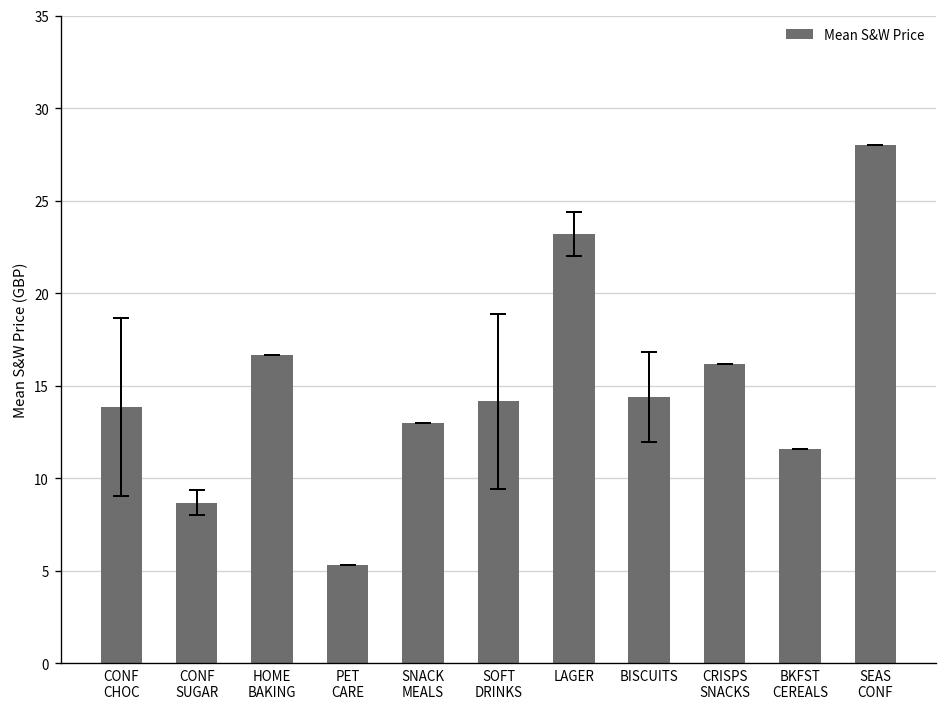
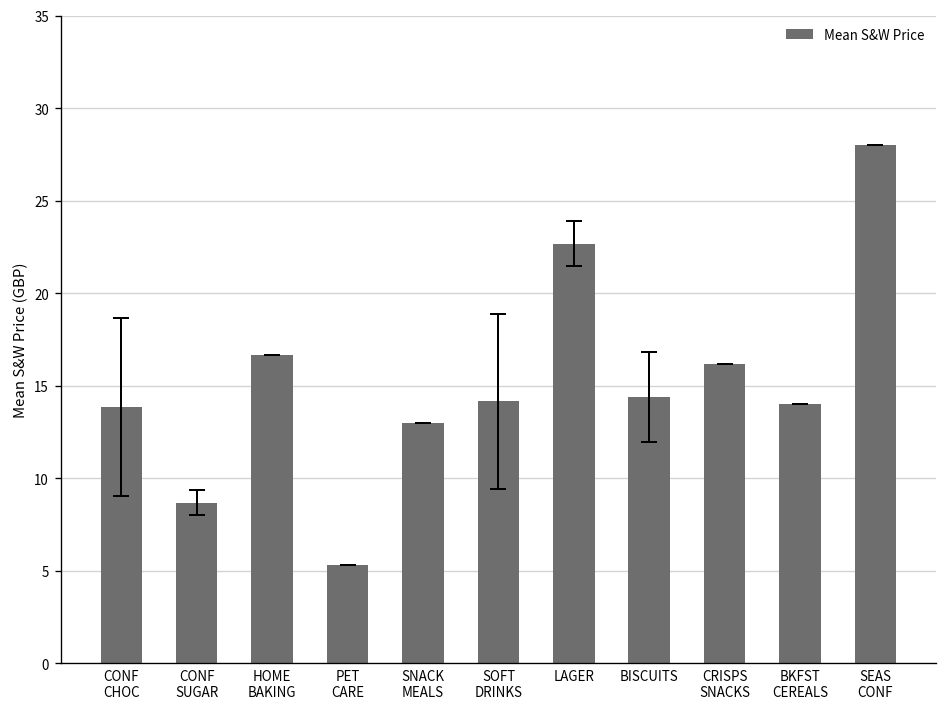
  {
    "Mean S&W Price": {
      "CONF CHOC": 13.9,
      "CONF SUGAR": 8.7,
      "HOME BAKING": 16.7,
      "PET CARE": 5.3,
      "SNACK MEALS": 13.0,
      "SOFT DRINKS": 14.2,
-     "LAGER": 23.2,
+     "LAGER": 22.7,
      "BISCUITS": 14.4,
      "CRISPS SNACKS": 16.2,
-     "BKFST CEREALS": 11.6,
+     "BKFST CEREALS": 14.0,
      "SEAS CONF": 28.0
    }
  }
